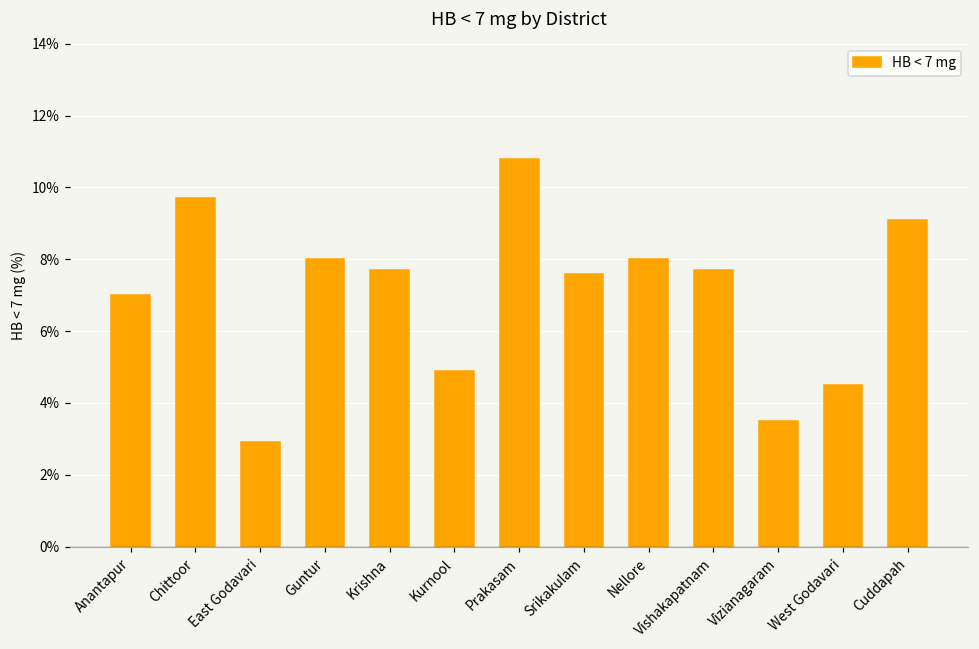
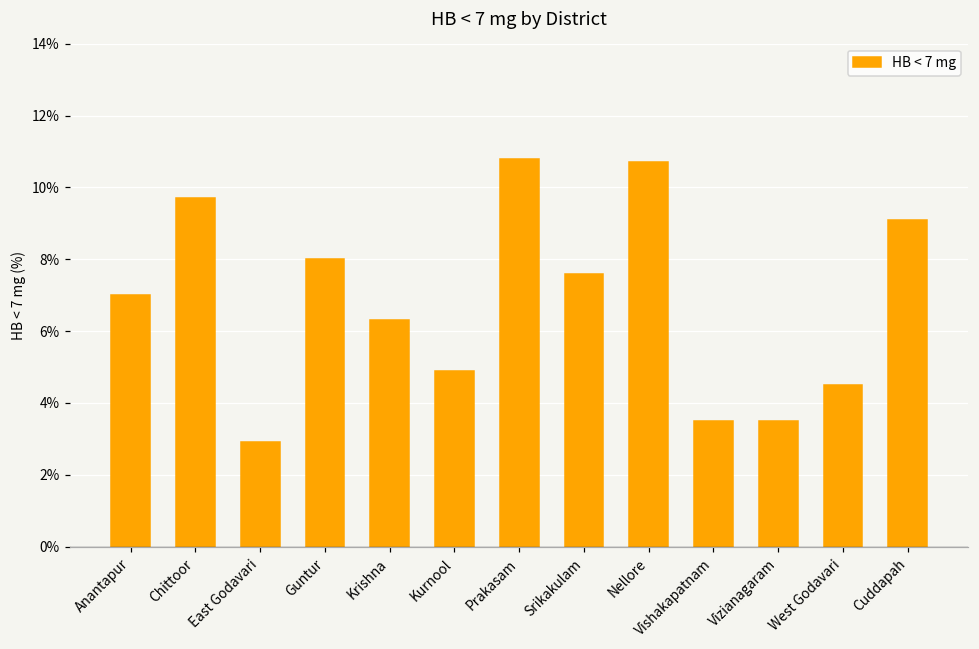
  {
    "Anantapur": "7.0%",
    "Chittoor": "9.7%",
    "East Godavari": "2.9%",
    "Guntur": "8.0%",
-   "Krishna": "7.7%",
+   "Krishna": "6.3%",
    "Kurnool": "4.9%",
    "Prakasam": "10.8%",
    "Srikakulam": "7.6%",
-   "Nellore": "8.0%",
-   "Vishakapatnam": "7.7%",
+   "Nellore": "10.7%",
+   "Vishakapatnam": "3.5%",
    "Vizianagaram": "3.5%",
    "West Godavari": "4.5%",
    "Cuddapah": "9.1%"
  }
